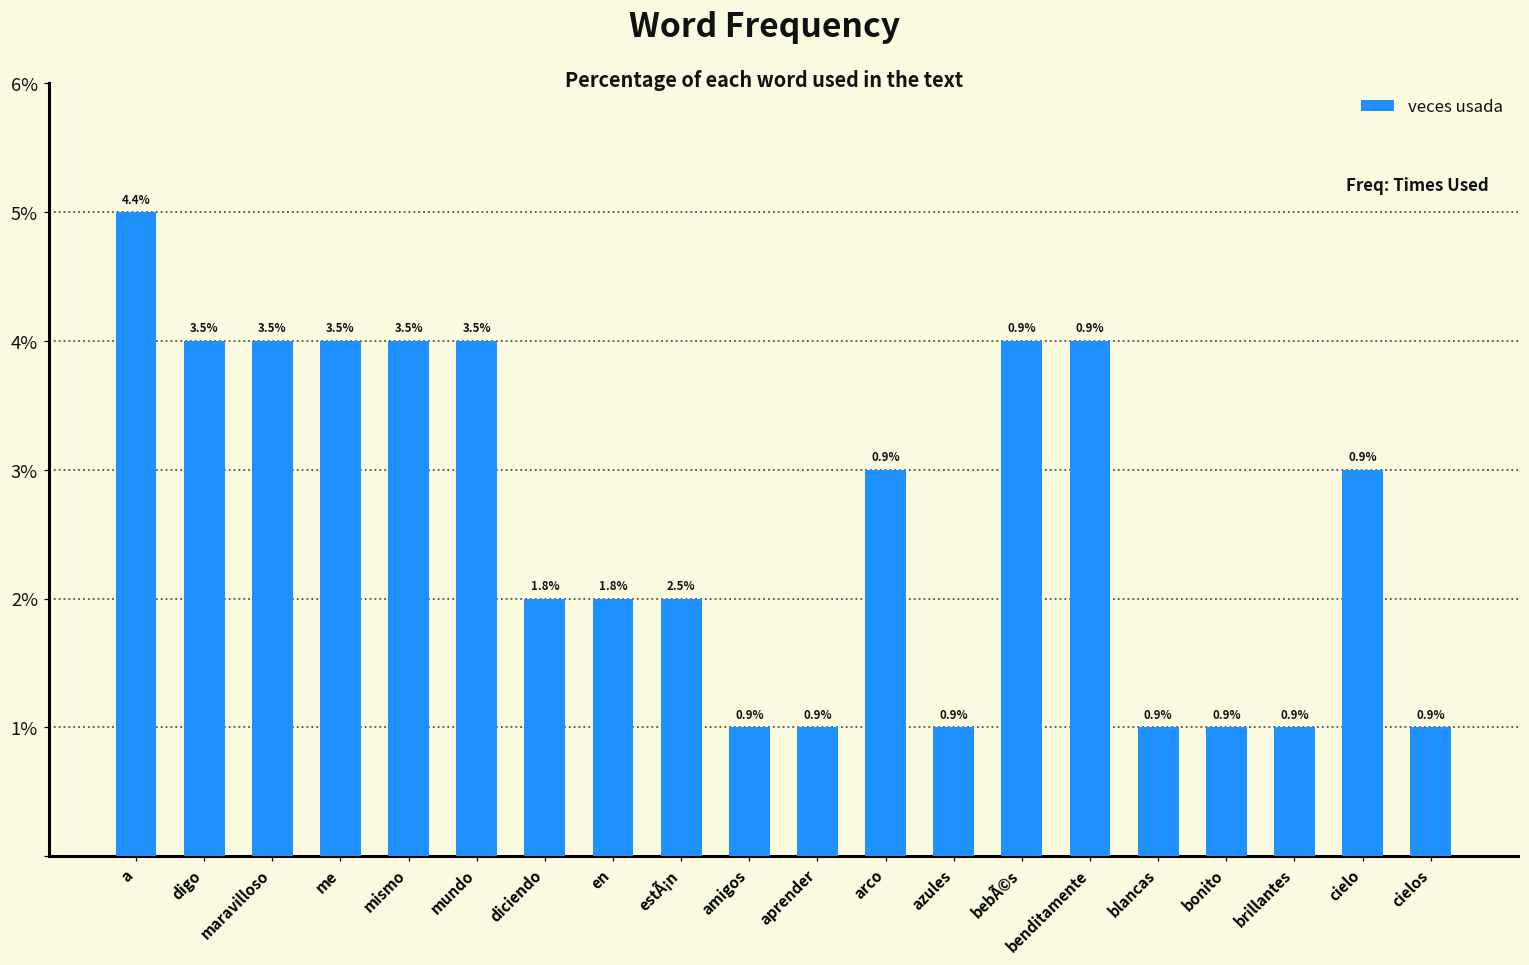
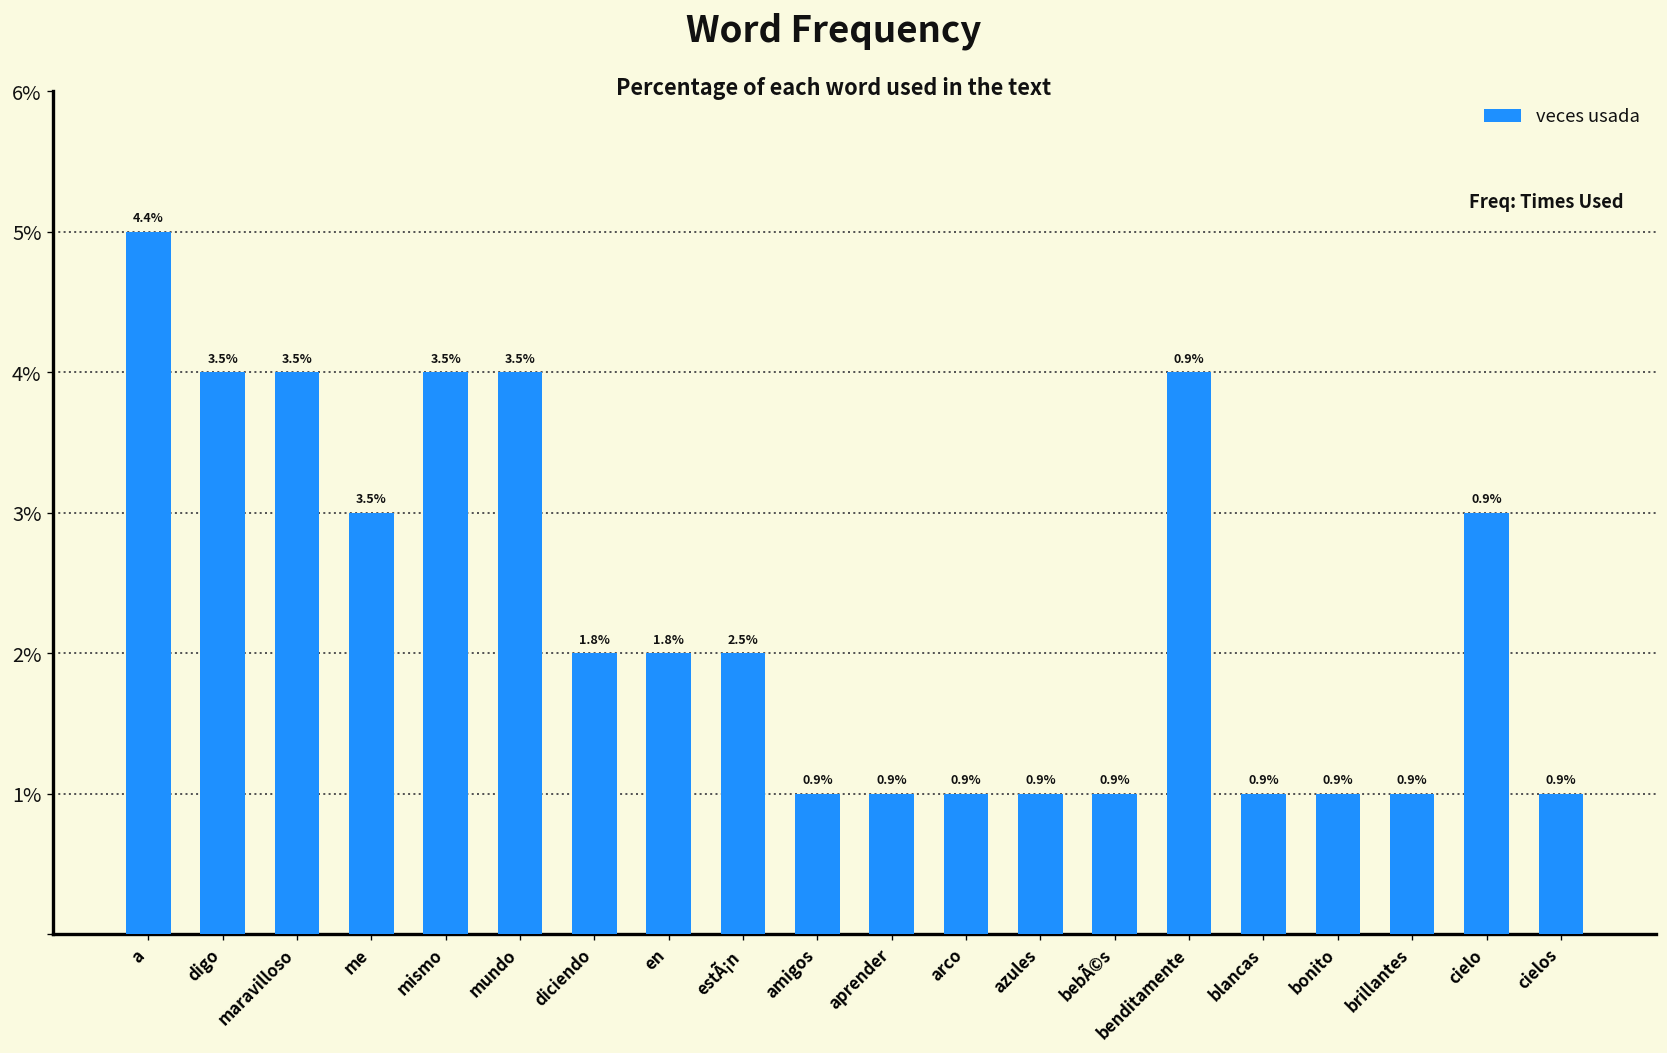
  {
-   "me": "4%",
-   "arco": "3%",
-   "bebÃ©s": "4%"
+   "me": "3%",
+   "arco": "1%",
+   "bebÃ©s": "1%"
  }
